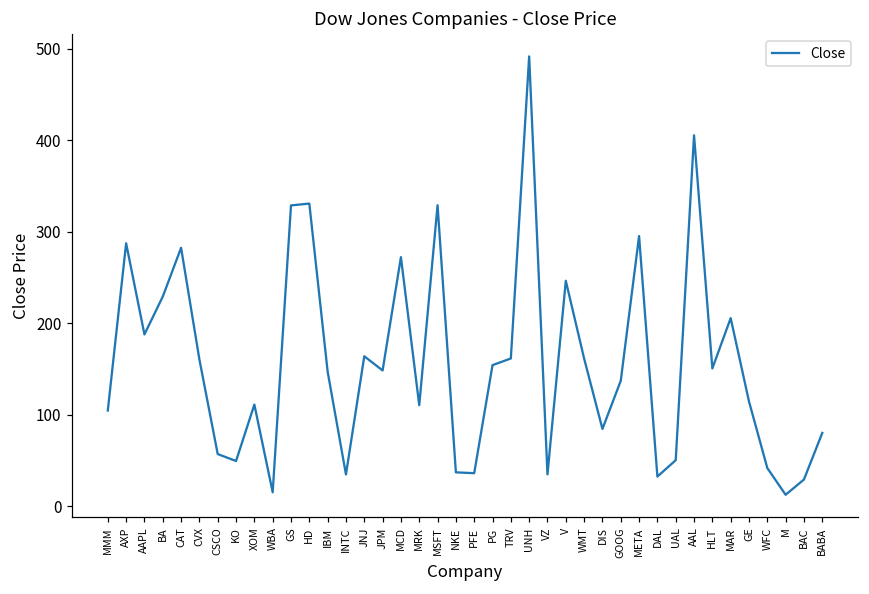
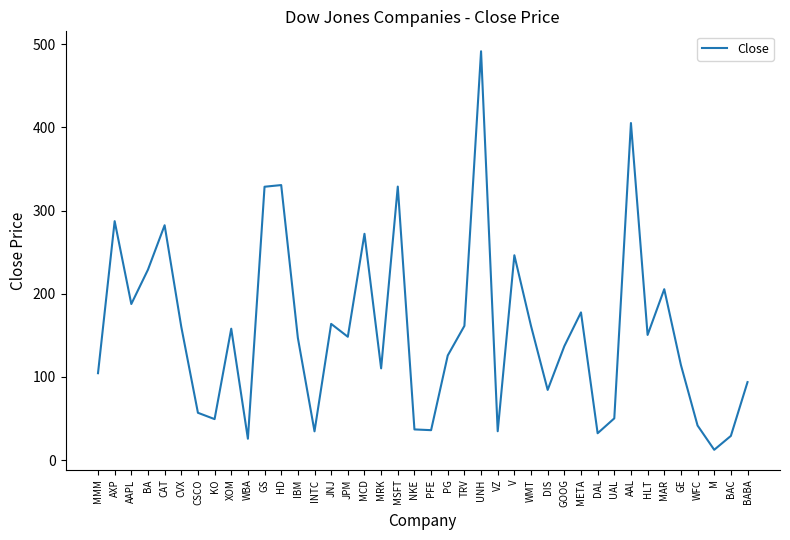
  {
    "MMM": 100,
    "AXP": 290,
    "AAPL": 190,
    "BA": 230,
    "CAT": 280,
    "CVX": 160,
    "CSCO": 60,
    "KO": 50,
-   "XOM": 110,
-   "WBA": 20,
+   "XOM": 160,
+   "WBA": 30,
    "GS": 330,
    "HD": 330,
    "IBM": 150,
    "INTC": 30,
    "JNJ": 160,
    "JPM": 150,
    "MCD": 270,
    "MRK": 110,
    "MSFT": 330,
    "NKE": 40,
    "PFE": 40,
-   "PG": 150,
+   "PG": 130,
    "TRV": 160,
    "UNH": 490,
    "VZ": 30,
    "V": 250,
    "WMT": 160,
    "DIS": 80,
    "GOOG": 140,
-   "META": 300,
+   "META": 180,
    "DAL": 30,
    "UAL": 50,
    "AAL": 410,
    "HLT": 150,
    "MAR": 210,
    "GE": 110,
    "WFC": 40,
    "M": 10,
    "BAC": 30,
-   "BABA": 80
+   "BABA": 90
  }
